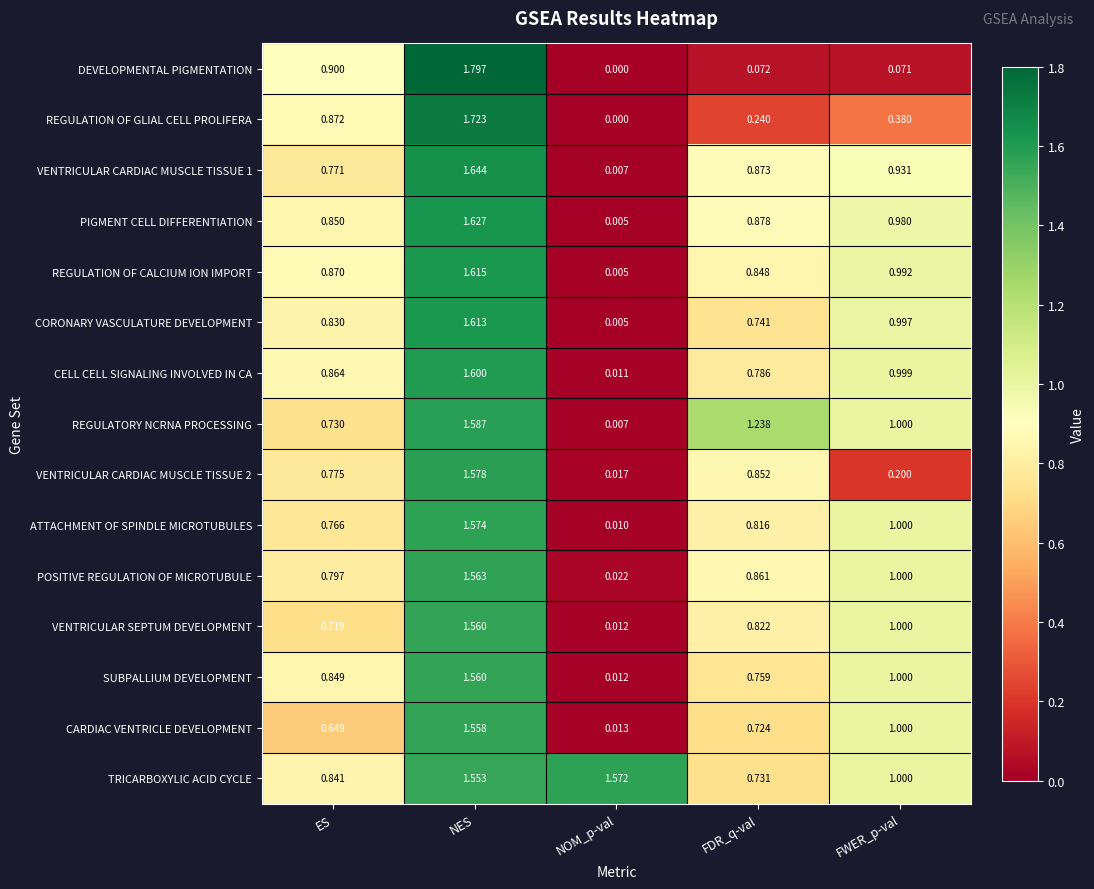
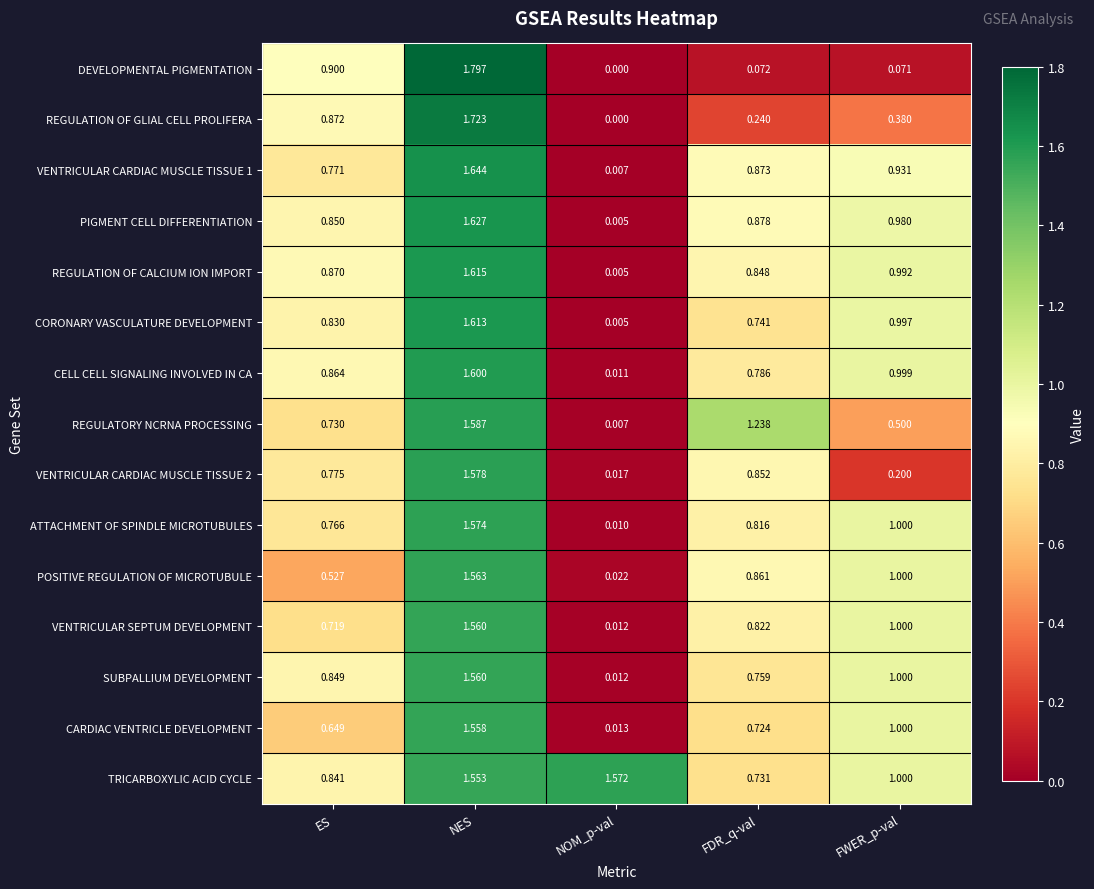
  {
    "DEVELOPMENTAL PIGMENTATION": {
      "ES": 0.900,
      "NES": 1.797,
      "NOM_p-val": 0.000,
      "FDR_q-val": 0.072,
      "FWER_p-val": 0.071
    },
    "REGULATION OF GLIAL CELL PROLIFERA": {
      "ES": 0.872,
      "NES": 1.723,
      "NOM_p-val": 0.000,
      "FDR_q-val": 0.240,
      "FWER_p-val": 0.380
    },
    "VENTRICULAR CARDIAC MUSCLE TISSUE 1": {
      "ES": 0.771,
      "NES": 1.644,
      "NOM_p-val": 0.007,
      "FDR_q-val": 0.873,
      "FWER_p-val": 0.931
    },
    "PIGMENT CELL DIFFERENTIATION": {
      "ES": 0.850,
      "NES": 1.627,
      "NOM_p-val": 0.005,
      "FDR_q-val": 0.878,
      "FWER_p-val": 0.980
    },
    "REGULATION OF CALCIUM ION IMPORT": {
      "ES": 0.870,
      "NES": 1.615,
      "NOM_p-val": 0.005,
      "FDR_q-val": 0.848,
      "FWER_p-val": 0.992
    },
    "CORONARY VASCULATURE DEVELOPMENT": {
      "ES": 0.830,
      "NES": 1.613,
      "NOM_p-val": 0.005,
      "FDR_q-val": 0.741,
      "FWER_p-val": 0.997
    },
    "CELL CELL SIGNALING INVOLVED IN CA": {
      "ES": 0.864,
      "NES": 1.600,
      "NOM_p-val": 0.011,
      "FDR_q-val": 0.786,
      "FWER_p-val": 0.999
    },
    "REGULATORY NCRNA PROCESSING": {
      "ES": 0.730,
      "NES": 1.587,
      "NOM_p-val": 0.007,
      "FDR_q-val": 1.238,
-     "FWER_p-val": 1.000
+     "FWER_p-val": 0.500
    },
    "VENTRICULAR CARDIAC MUSCLE TISSUE 2": {
      "ES": 0.775,
      "NES": 1.578,
      "NOM_p-val": 0.017,
      "FDR_q-val": 0.852,
      "FWER_p-val": 0.200
    },
    "ATTACHMENT OF SPINDLE MICROTUBULES": {
      "ES": 0.766,
      "NES": 1.574,
      "NOM_p-val": 0.010,
      "FDR_q-val": 0.816,
      "FWER_p-val": 1.000
    },
    "POSITIVE REGULATION OF MICROTUBULE": {
-     "ES": 0.797,
+     "ES": 0.527,
      "NES": 1.563,
      "NOM_p-val": 0.022,
      "FDR_q-val": 0.861,
      "FWER_p-val": 1.000
    },
    "VENTRICULAR SEPTUM DEVELOPMENT": {
      "ES": 0.719,
      "NES": 1.560,
      "NOM_p-val": 0.012,
      "FDR_q-val": 0.822,
      "FWER_p-val": 1.000
    },
    "SUBPALLIUM DEVELOPMENT": {
      "ES": 0.849,
      "NES": 1.560,
      "NOM_p-val": 0.012,
      "FDR_q-val": 0.759,
      "FWER_p-val": 1.000
    },
    "CARDIAC VENTRICLE DEVELOPMENT": {
      "ES": 0.649,
      "NES": 1.558,
      "NOM_p-val": 0.013,
      "FDR_q-val": 0.724,
      "FWER_p-val": 1.000
    },
    "TRICARBOXYLIC ACID CYCLE": {
      "ES": 0.841,
      "NES": 1.553,
      "NOM_p-val": 1.572,
      "FDR_q-val": 0.731,
      "FWER_p-val": 1.000
    }
  }
